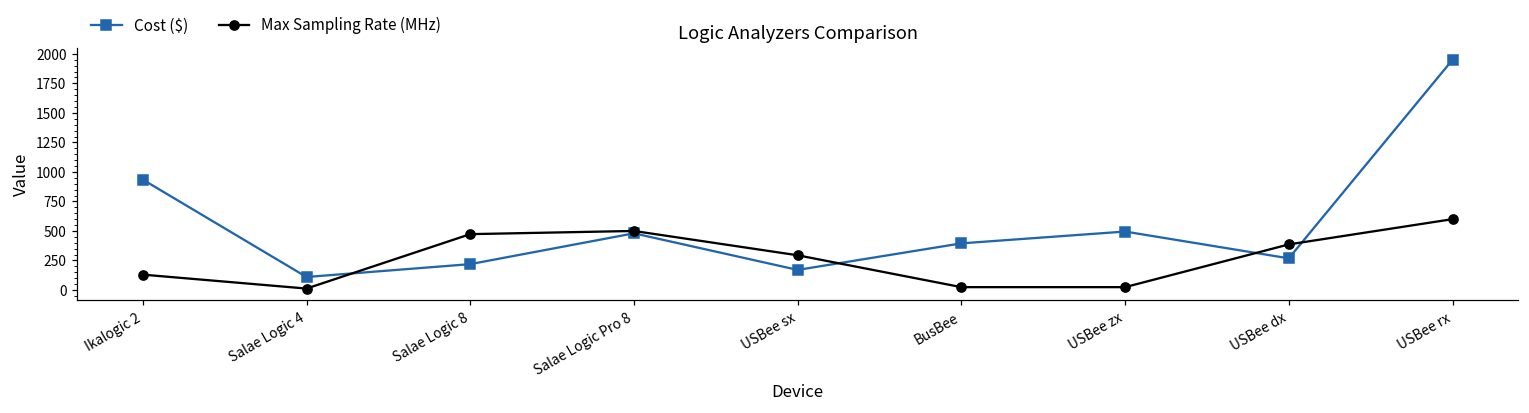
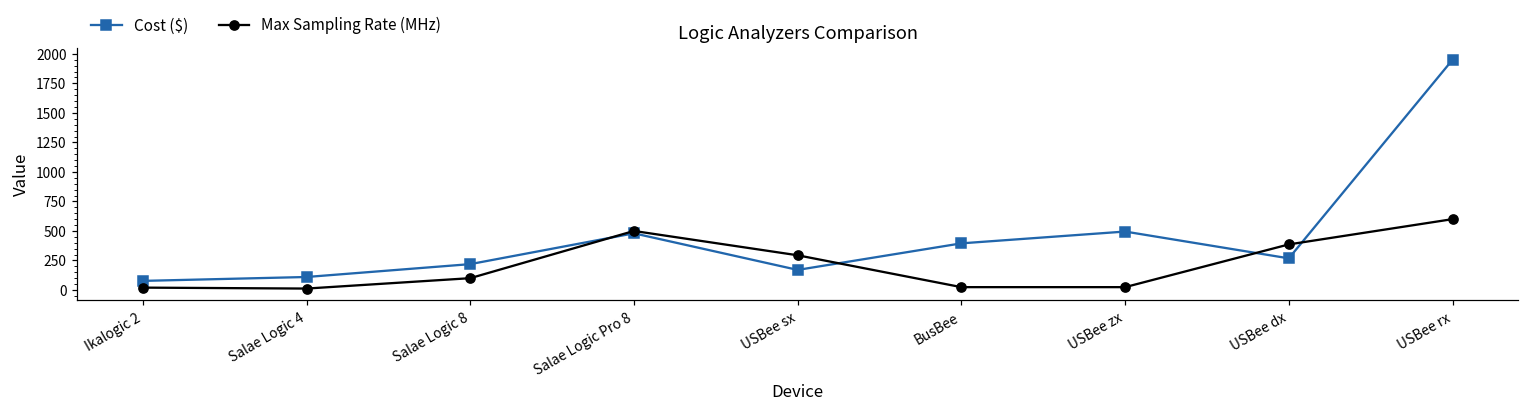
  {
    "Cost ($)": {
-     "Ikalogic 2": 940,
+     "Ikalogic 2": 80,
      "Salae Logic 4": 110,
      "Salae Logic 8": 220,
      "USBee sx": 170,
      "BusBee": 400,
      "USBee zx": 500,
      "USBee dx": 270,
      "USBee rx": 1950
    },
    "Max Sampling Rate (MHz)": {
-     "Ikalogic 2": 130,
+     "Ikalogic 2": 20,
      "Salae Logic 4": 10,
-     "Salae Logic 8": 470,
+     "Salae Logic 8": 100,
      "USBee sx": 290,
      "BusBee": 20,
      "USBee zx": 20,
      "USBee dx": 390,
      "USBee rx": 600
    }
  }
